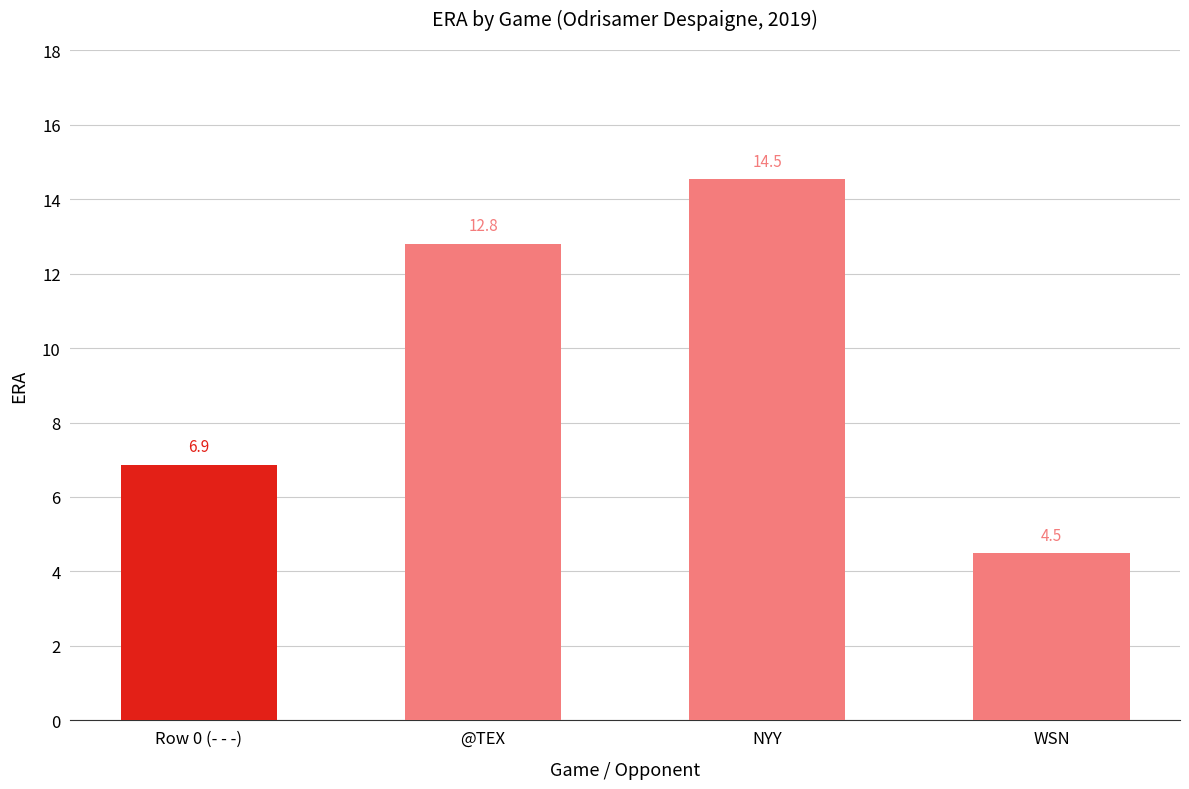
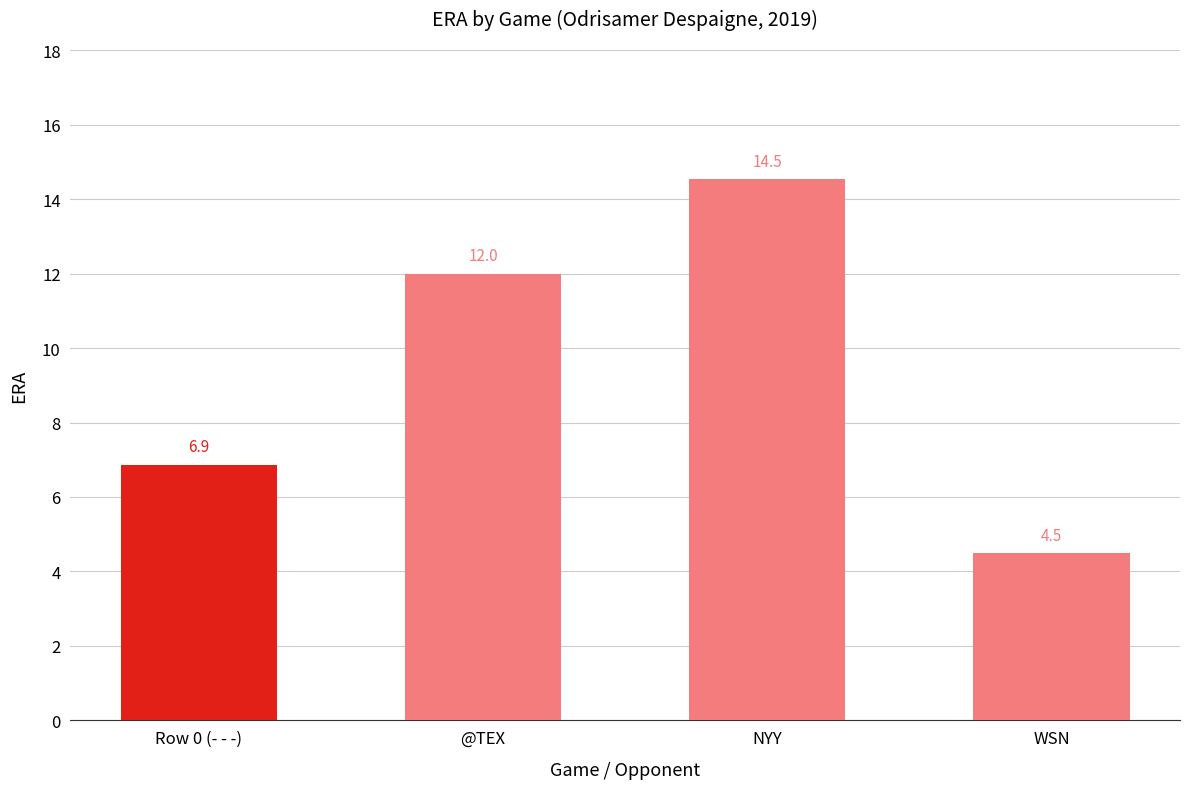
  {
    "Row 0 (- - -)": 6.9,
-   "@TEX": 12.8,
+   "@TEX": 12.0,
    "NYY": 14.5,
    "WSN": 4.5
  }
